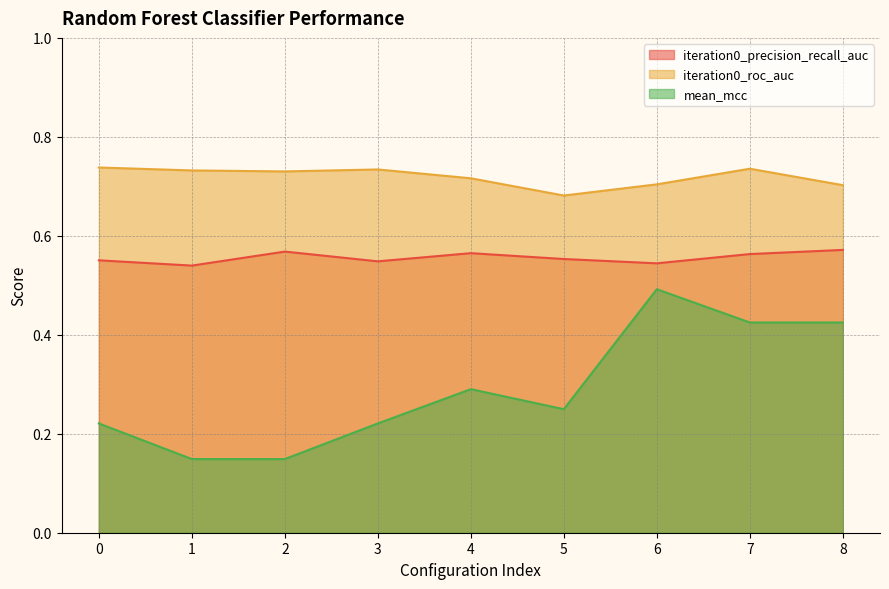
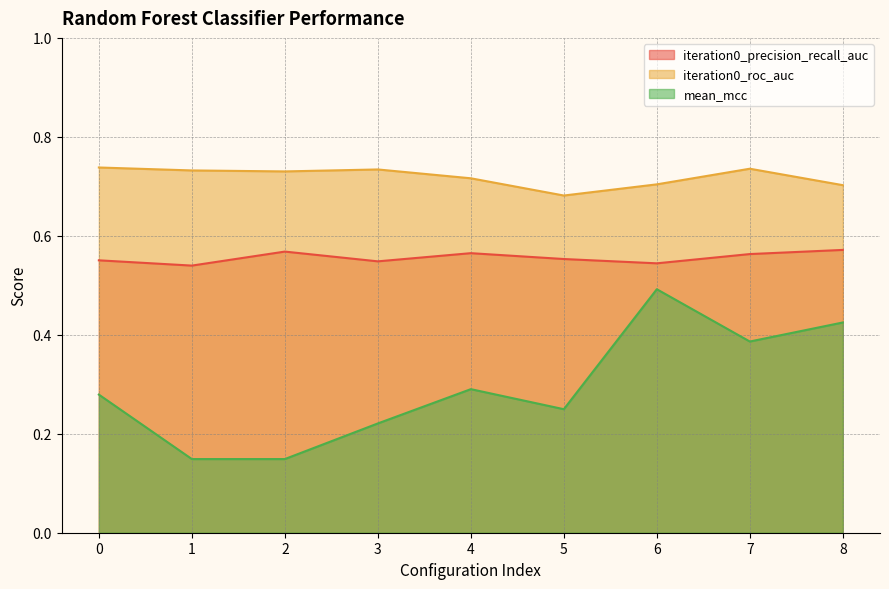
  {
    "iteration0_precision_recall_auc": {
      "0": 0.55,
      "1": 0.54,
      "2": 0.57,
      "3": 0.55,
      "4": 0.56,
      "5": 0.55,
      "6": 0.54,
      "7": 0.56,
      "8": 0.57
    },
    "iteration0_roc_auc": {
      "0": 0.74,
      "1": 0.73,
      "2": 0.73,
      "3": 0.73,
      "4": 0.72,
      "5": 0.68,
      "6": 0.70,
      "7": 0.74,
      "8": 0.70
    },
    "mean_mcc": {
-     "0": 0.22,
+     "0": 0.28,
      "1": 0.15,
      "2": 0.15,
      "3": 0.22,
      "4": 0.29,
      "5": 0.25,
      "6": 0.49,
-     "7": 0.42,
+     "7": 0.39,
      "8": 0.42
    }
  }
